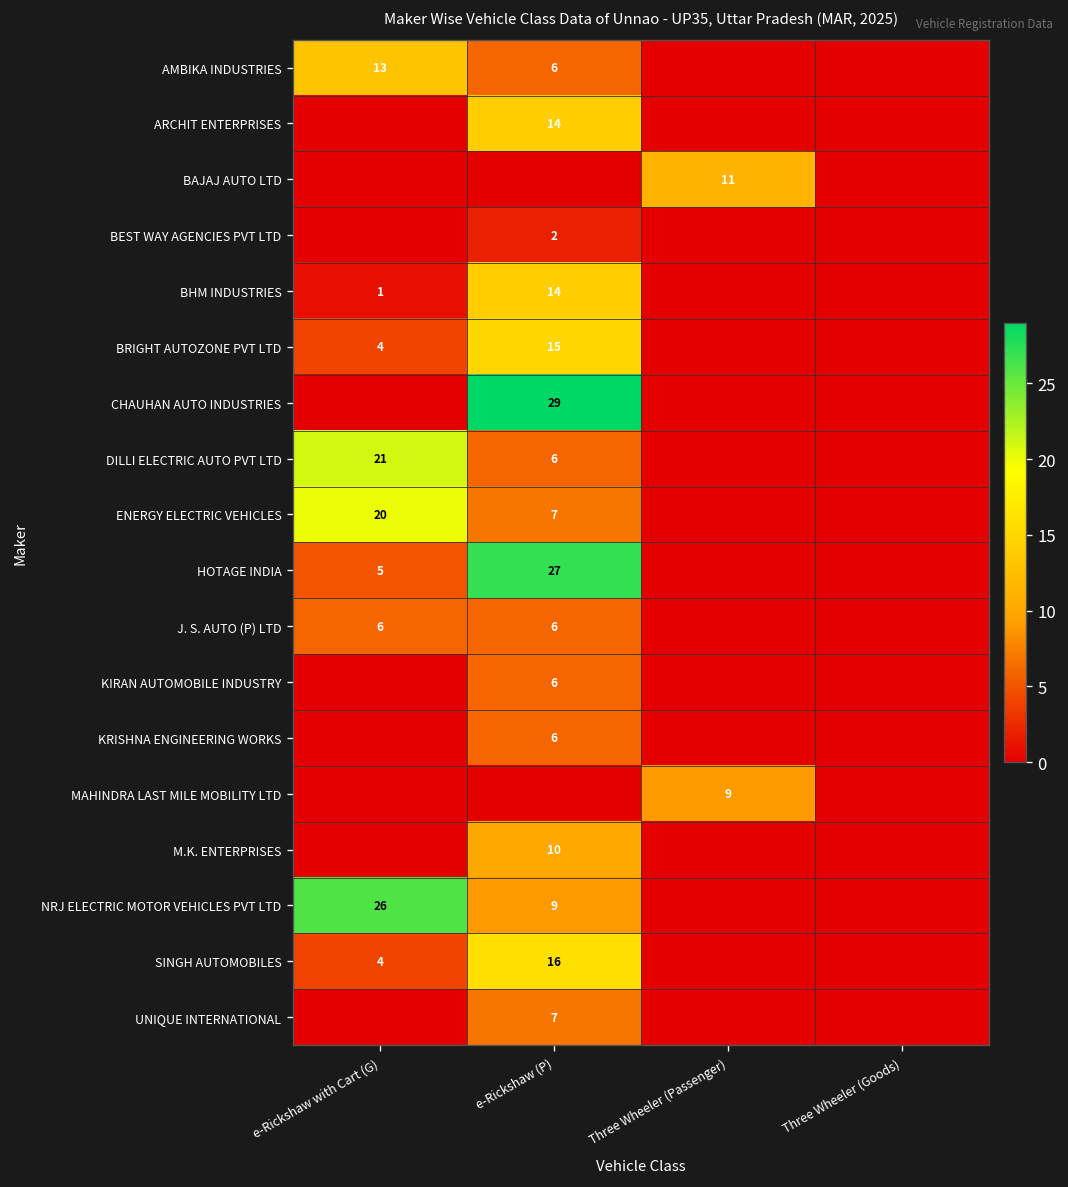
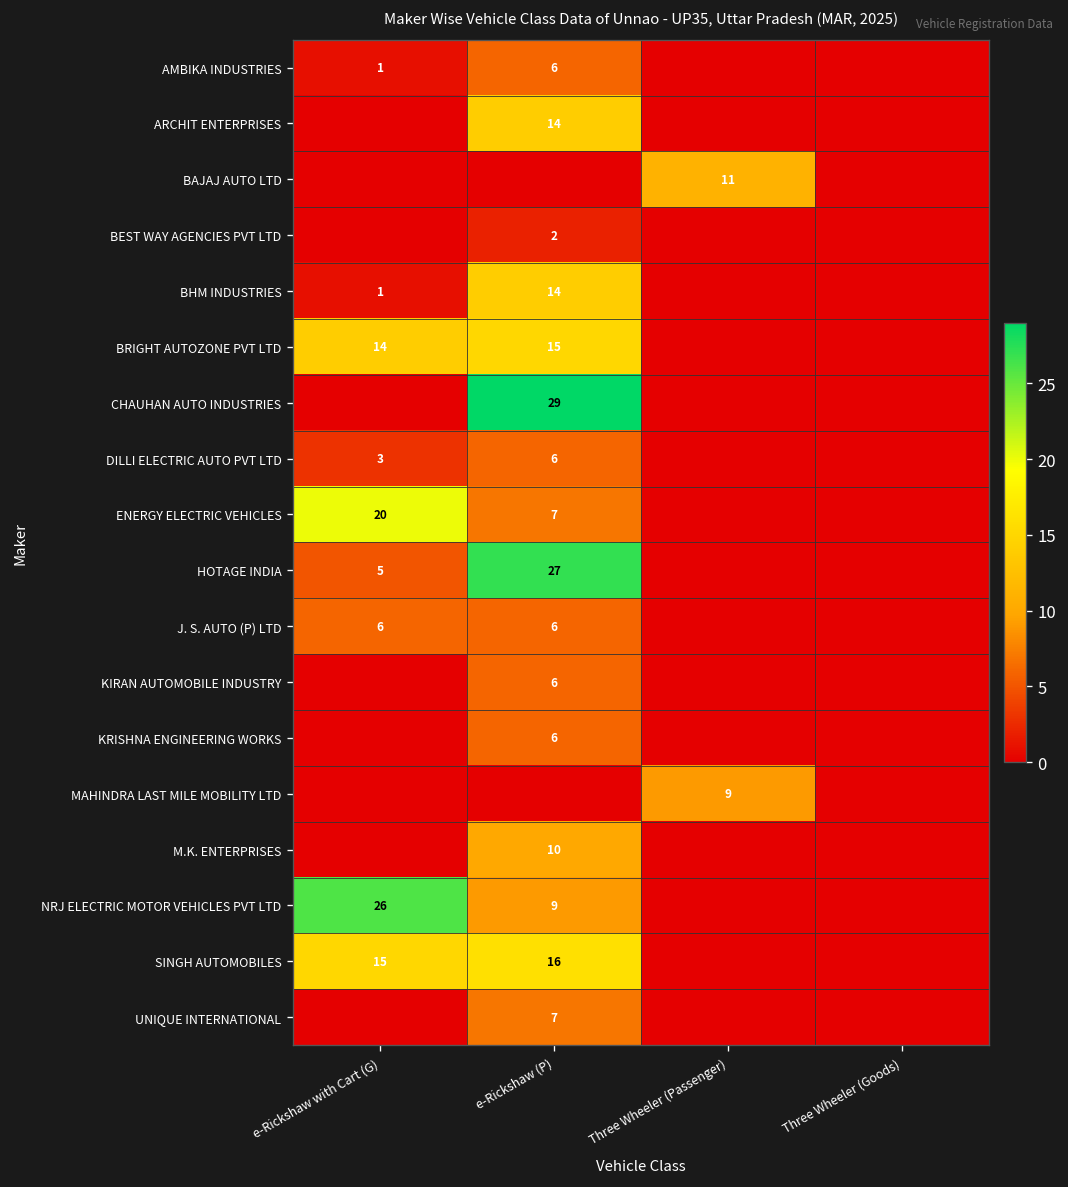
  {
    "AMBIKA INDUSTRIES": {
-     "e-Rickshaw with Cart (G)": 13,
+     "e-Rickshaw with Cart (G)": 1,
      "e-Rickshaw (P)": 6
    },
    "ARCHIT ENTERPRISES": {
      "e-Rickshaw (P)": 14
    },
    "BAJAJ AUTO LTD": {
      "Three Wheeler (Passenger)": 11
    },
    "BEST WAY AGENCIES PVT LTD": {
      "e-Rickshaw (P)": 2
    },
    "BHM INDUSTRIES": {
      "e-Rickshaw with Cart (G)": 1,
      "e-Rickshaw (P)": 14
    },
    "BRIGHT AUTOZONE PVT LTD": {
-     "e-Rickshaw with Cart (G)": 4,
+     "e-Rickshaw with Cart (G)": 14,
      "e-Rickshaw (P)": 15
    },
    "CHAUHAN AUTO INDUSTRIES": {
      "e-Rickshaw (P)": 29
    },
    "DILLI ELECTRIC AUTO PVT LTD": {
-     "e-Rickshaw with Cart (G)": 21,
+     "e-Rickshaw with Cart (G)": 3,
      "e-Rickshaw (P)": 6
    },
    "ENERGY ELECTRIC VEHICLES": {
      "e-Rickshaw with Cart (G)": 20,
      "e-Rickshaw (P)": 7
    },
    "HOTAGE INDIA": {
      "e-Rickshaw with Cart (G)": 5,
      "e-Rickshaw (P)": 27
    },
    "J. S. AUTO (P) LTD": {
      "e-Rickshaw with Cart (G)": 6,
      "e-Rickshaw (P)": 6
    },
    "KIRAN AUTOMOBILE INDUSTRY": {
      "e-Rickshaw (P)": 6
    },
    "KRISHNA ENGINEERING WORKS": {
      "e-Rickshaw (P)": 6
    },
    "MAHINDRA LAST MILE MOBILITY LTD": {
      "Three Wheeler (Passenger)": 9
    },
    "M.K. ENTERPRISES": {
      "e-Rickshaw (P)": 10
    },
    "NRJ ELECTRIC MOTOR VEHICLES PVT LTD": {
      "e-Rickshaw with Cart (G)": 26,
      "e-Rickshaw (P)": 9
    },
    "SINGH AUTOMOBILES": {
-     "e-Rickshaw with Cart (G)": 4,
+     "e-Rickshaw with Cart (G)": 15,
      "e-Rickshaw (P)": 16
    },
    "UNIQUE INTERNATIONAL": {
      "e-Rickshaw (P)": 7
    }
  }
